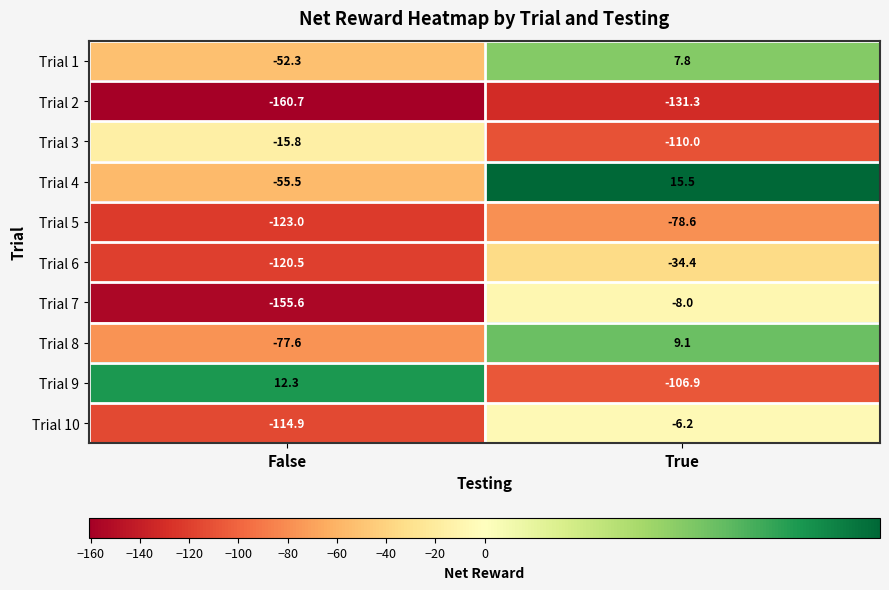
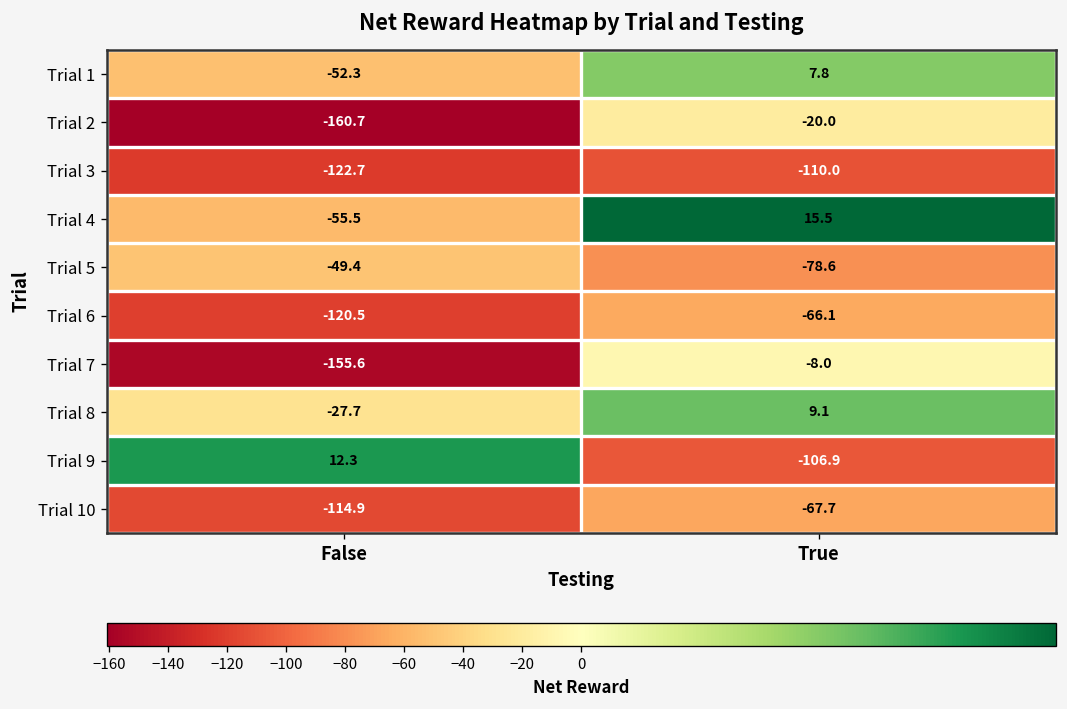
  {
    "Trial 1": {
      "False": -52.3,
      "True": 7.8
    },
    "Trial 2": {
      "False": -160.7,
-     "True": -131.3
+     "True": -20.0
    },
    "Trial 3": {
-     "False": -15.8,
+     "False": -122.7,
      "True": -110.0
    },
    "Trial 4": {
      "False": -55.5,
      "True": 15.5
    },
    "Trial 5": {
-     "False": -123.0,
+     "False": -49.4,
      "True": -78.6
    },
    "Trial 6": {
      "False": -120.5,
-     "True": -34.4
+     "True": -66.1
    },
    "Trial 7": {
      "False": -155.6,
      "True": -8.0
    },
    "Trial 8": {
-     "False": -77.6,
+     "False": -27.7,
      "True": 9.1
    },
    "Trial 9": {
      "False": 12.3,
      "True": -106.9
    },
    "Trial 10": {
      "False": -114.9,
-     "True": -6.2
+     "True": -67.7
    }
  }
